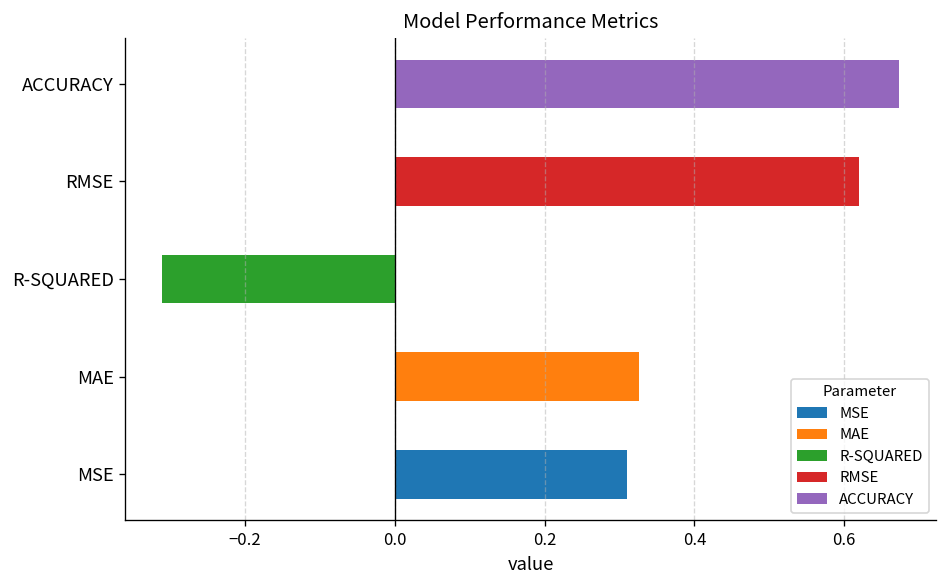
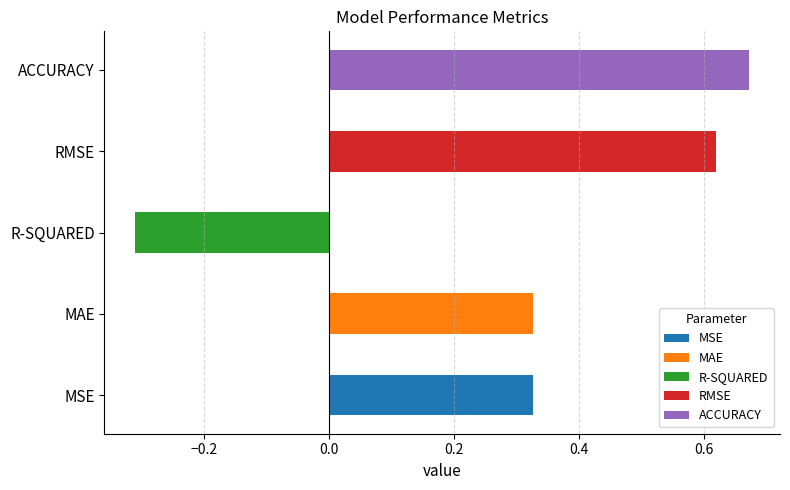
  {
    "ACCURACY": 0.67,
    "RMSE": 0.62,
    "R-SQUARED": -0.31,
    "MAE": 0.33,
-   "MSE": 0.31
+   "MSE": 0.33
  }
